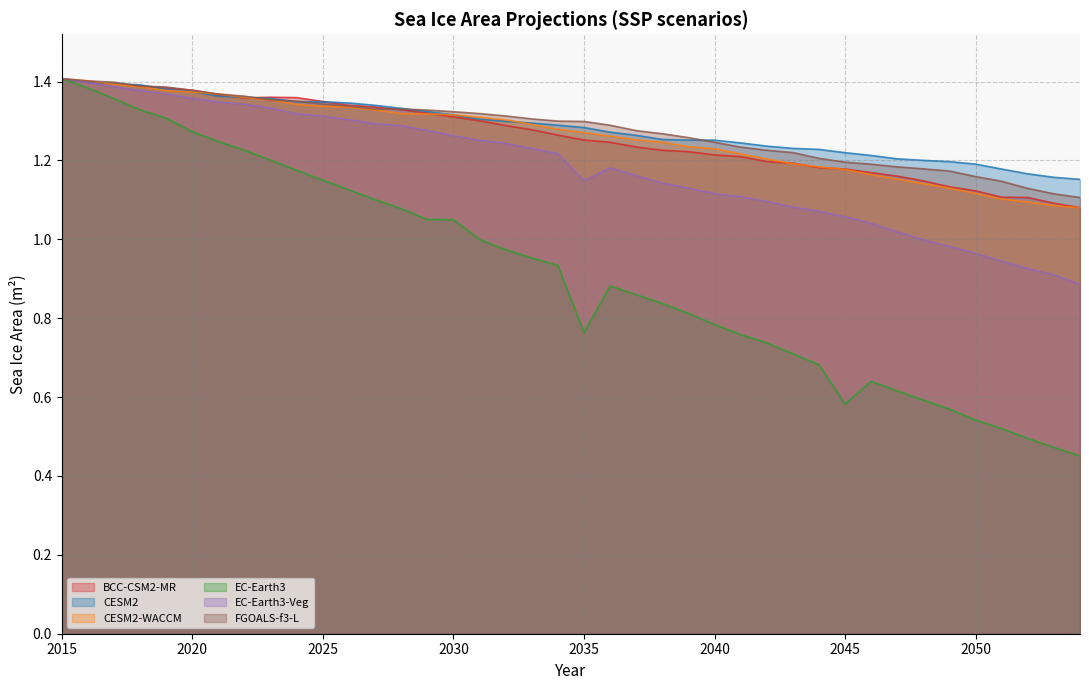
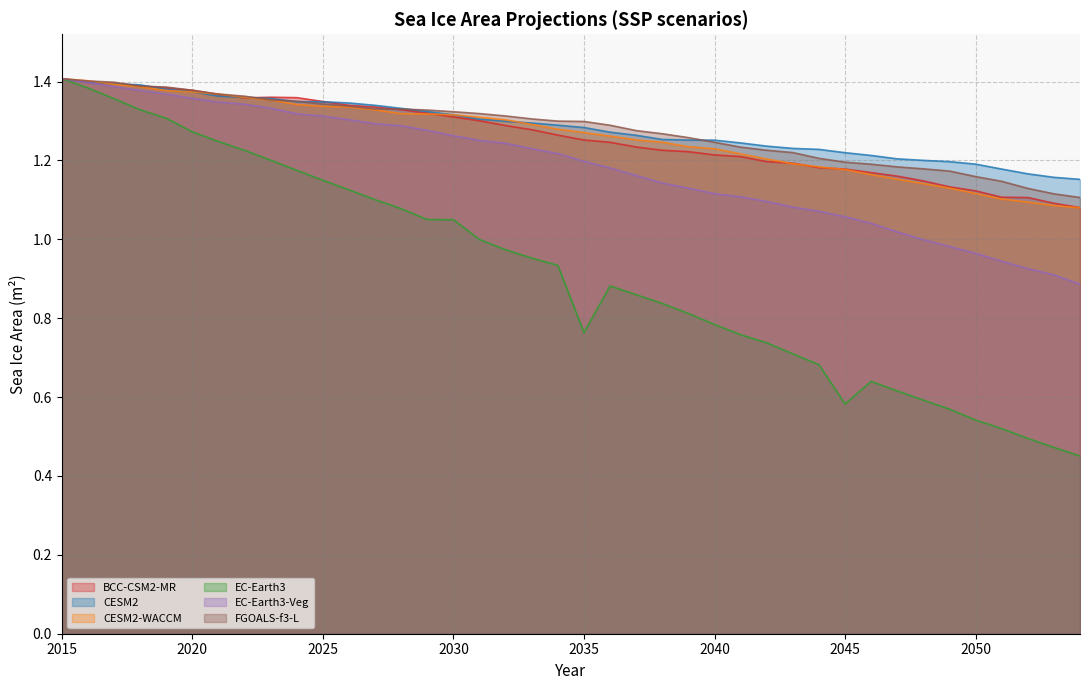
  {
    "CESM2": {
      "2035": 1.28,
      "2045": 1.22,
      "2050": 1.19
    },
    "EC-Earth3": {
      "2020": 1.27,
      "2025": 1.15,
      "2030": 1.05,
      "2035": 0.76,
      "2040": 0.78,
      "2045": 0.58,
      "2050": 0.54
    },
    "EC-Earth3-Veg": {
      "2020": 1.36,
      "2025": 1.31,
      "2030": 1.26,
-     "2035": 1.15,
+     "2035": 1.20,
      "2040": 1.12,
      "2045": 1.06,
      "2050": 0.96
    }
  }
